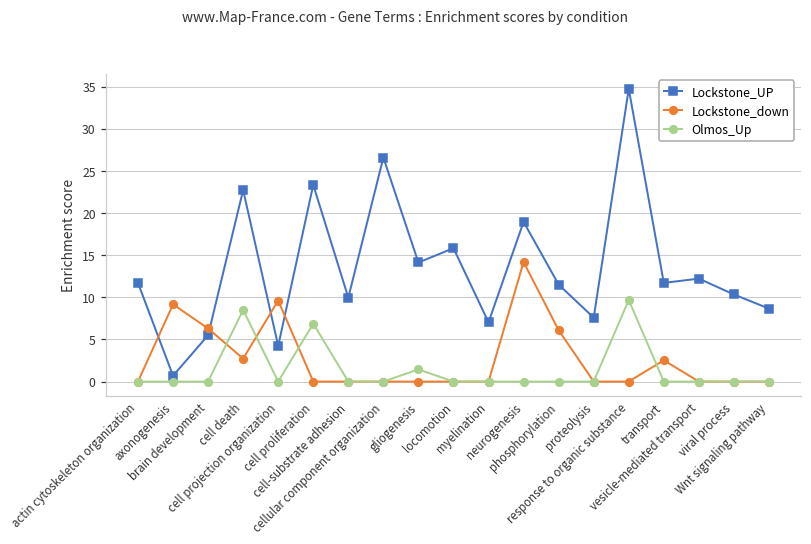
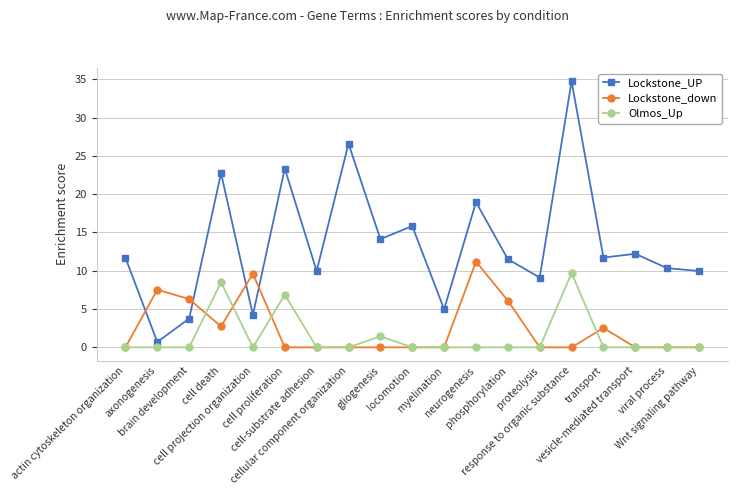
  {
    "Lockstone_UP": {
      "actin cytoskeleton organization": 12,
      "axonogenesis": 1,
-     "brain development": 5,
+     "brain development": 4,
      "cell death": 23,
      "cell projection organization": 4,
      "cell proliferation": 23,
      "cell-substrate adhesion": 10,
      "cellular component organization": 27,
      "gliogenesis": 14,
      "locomotion": 16,
-     "myelination": 7,
+     "myelination": 5,
      "neurogenesis": 19,
      "phosphorylation": 12,
-     "proteolysis": 8,
+     "proteolysis": 9,
      "response to organic substance": 35,
      "transport": 12,
      "vesicle-mediated transport": 12,
      "viral process": 10,
-     "Wnt signaling pathway": 9
+     "Wnt signaling pathway": 10
    },
    "Lockstone_down": {
-     "axonogenesis": 9,
+     "axonogenesis": 8,
      "brain development": 6,
      "cell death": 3,
      "cell projection organization": 10,
      "cell proliferation": 0,
      "gliogenesis": 0,
-     "neurogenesis": 14,
+     "neurogenesis": 11,
      "phosphorylation": 6,
      "response to organic substance": 0,
      "transport": 3
    },
    "Olmos_Up": {
      "axonogenesis": 0,
      "brain development": 0,
      "cell death": 9,
      "cell projection organization": 0,
      "cell proliferation": 7,
      "gliogenesis": 1,
      "neurogenesis": 0,
      "phosphorylation": 0,
      "response to organic substance": 10,
      "transport": 0
    }
  }
